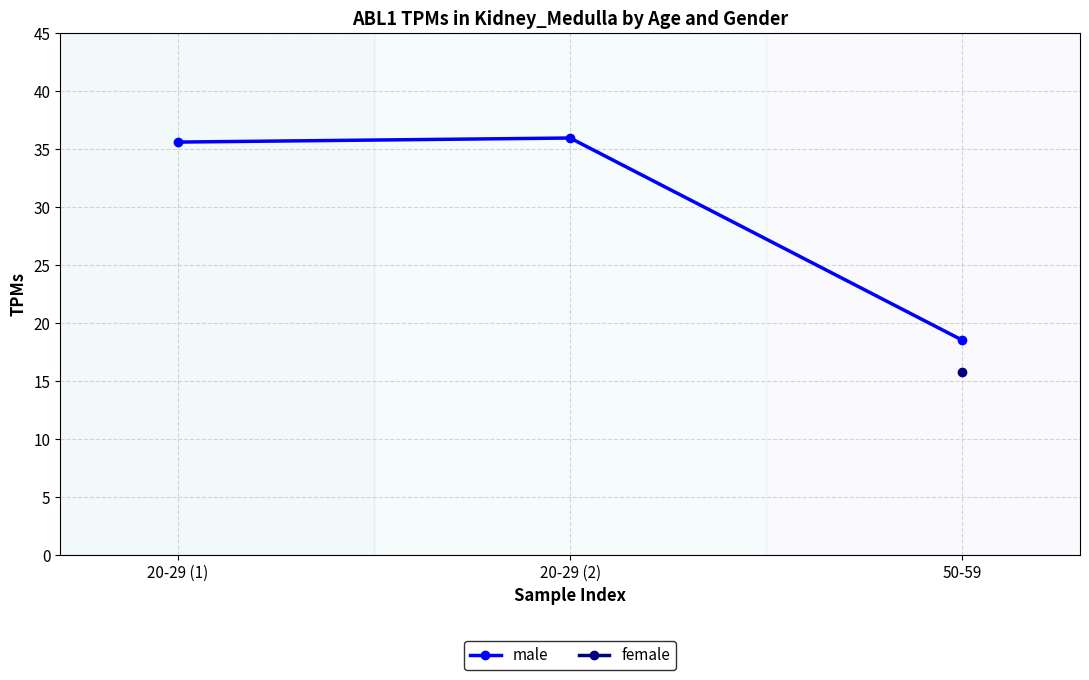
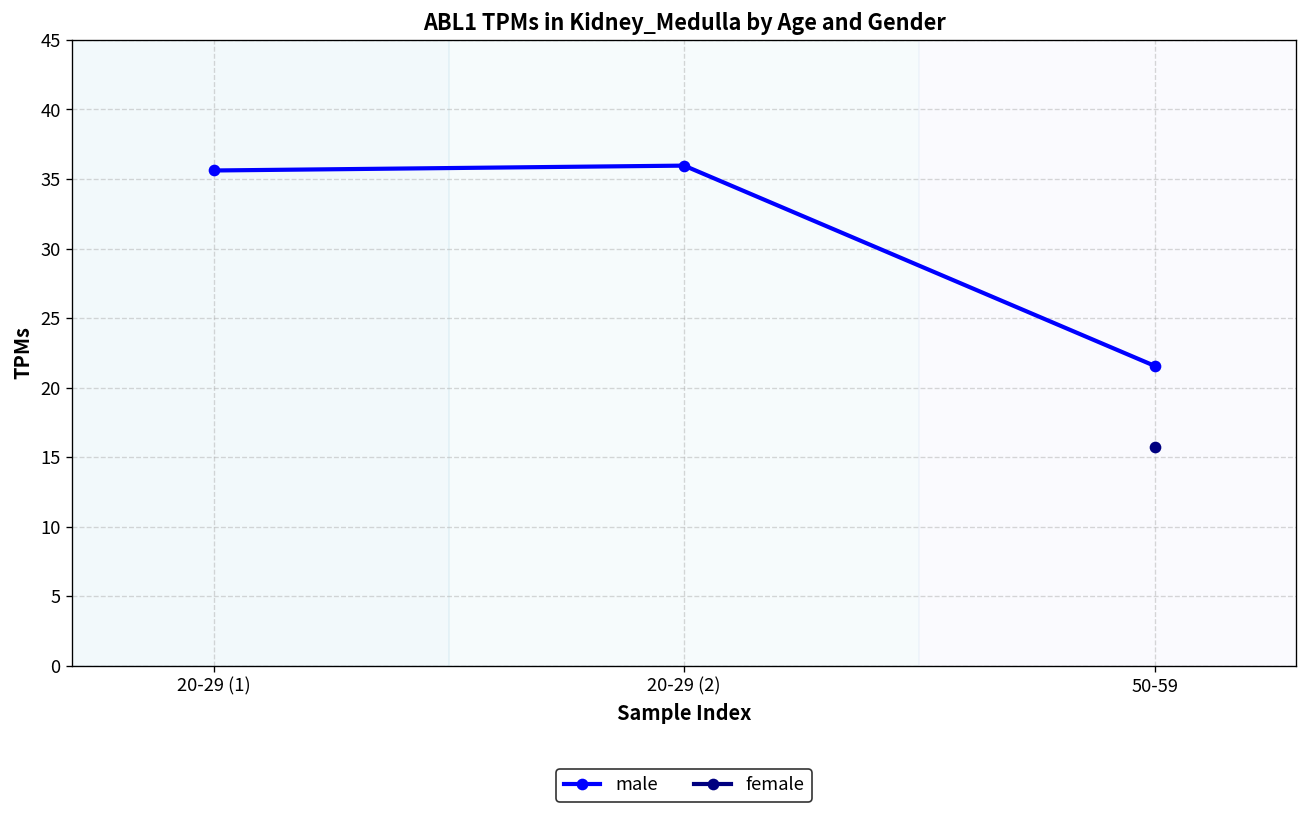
  {
    "male": {
      "20-29 (1)": 35.6,
      "20-29 (2)": 36.0,
-     "50-59": 18.5
+     "50-59": 21.6
    },
    "female": {
      "50-59": 15.8
    }
  }
